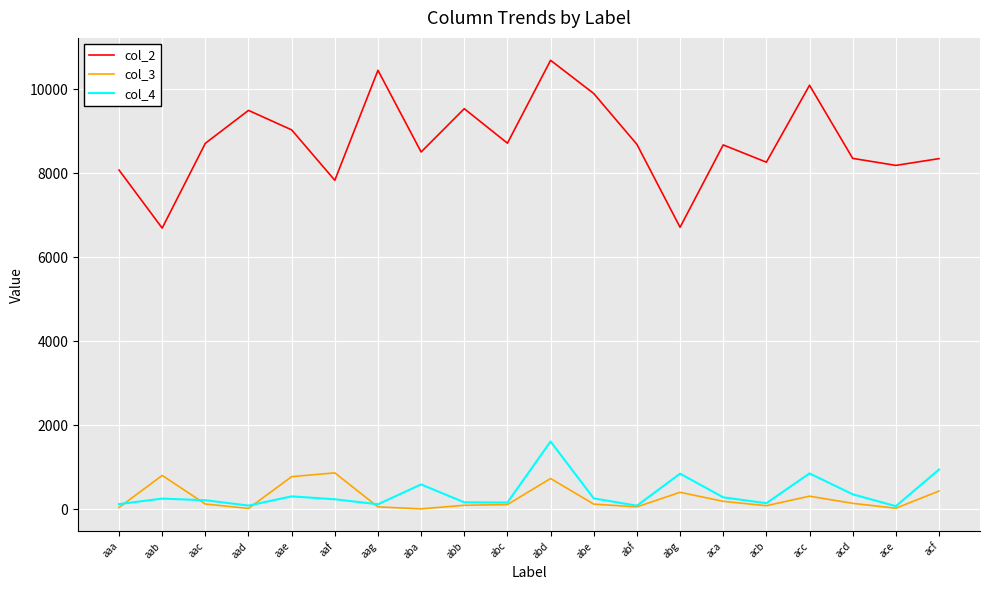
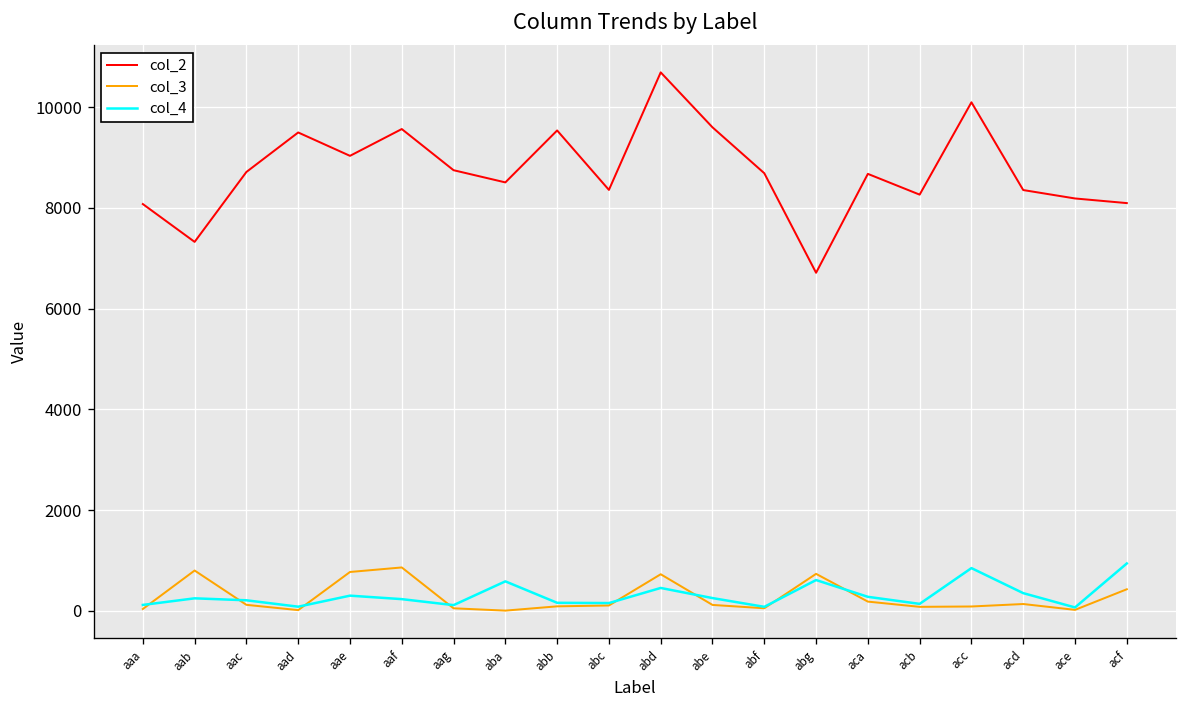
  {
    "col_2": {
      "aaa": 8100,
-     "aab": 6700,
+     "aab": 7300,
      "aac": 8700,
      "aad": 9500,
      "aae": 9000,
-     "aaf": 7800,
-     "aag": 10500,
+     "aaf": 9600,
+     "aag": 8800,
      "aba": 8500,
      "abb": 9500,
-     "abc": 8700,
+     "abc": 8400,
      "abd": 10700,
-     "abe": 9900,
+     "abe": 9600,
      "abf": 8700,
      "abg": 6700,
      "aca": 8700,
      "acb": 8300,
      "acc": 10100,
      "acd": 8400,
      "ace": 8200,
-     "acf": 8400
+     "acf": 8100
    },
    "col_3": {
      "aaa": 0,
      "aab": 800,
      "aac": 100,
      "aad": 0,
      "aae": 800,
      "aaf": 900,
      "aag": 100,
      "aba": 0,
      "abb": 100,
      "abd": 700,
      "abe": 100,
-     "abg": 400,
+     "abg": 700,
      "aca": 200,
-     "acc": 300,
+     "acc": 100,
      "acd": 100,
      "acf": 400
    },
    "col_4": {
      "aaa": 100,
      "aab": 300,
      "aac": 200,
      "aad": 100,
      "aae": 300,
      "aaf": 200,
      "aag": 100,
      "aba": 600,
      "abb": 200,
-     "abd": 1600,
+     "abd": 500,
      "abe": 300,
-     "abg": 800,
+     "abg": 600,
      "aca": 300,
      "acc": 900,
      "acd": 400,
      "acf": 900
    }
  }
